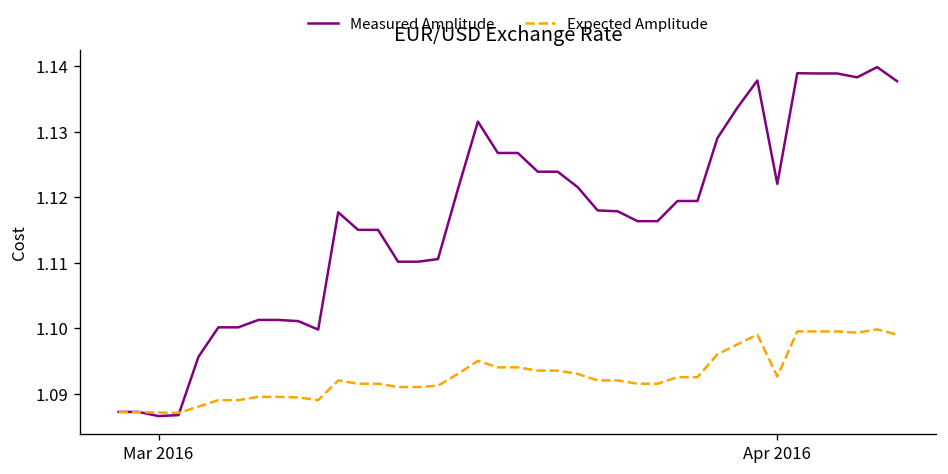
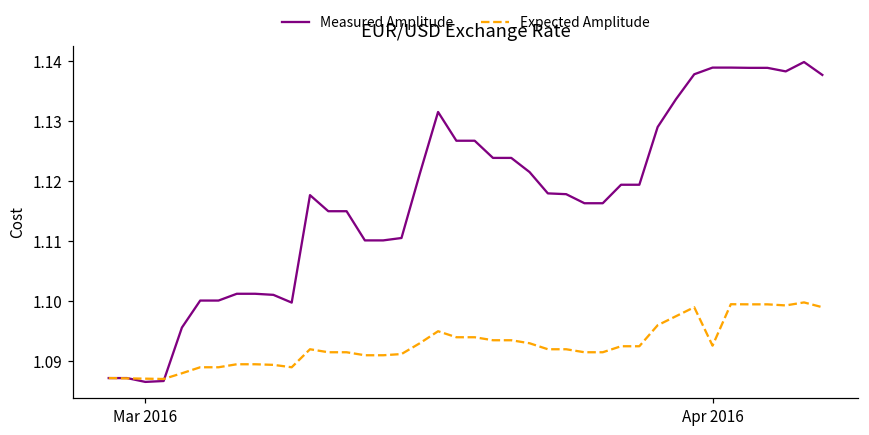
  {
    "Measured Amplitude": {
      "Mar 2016": 1.087,
-     "Apr 2016": 1.122
+     "Apr 2016": 1.139
    },
    "Expected Amplitude": {
      "Mar 2016": 1.087,
      "Apr 2016": 1.093
    }
  }
